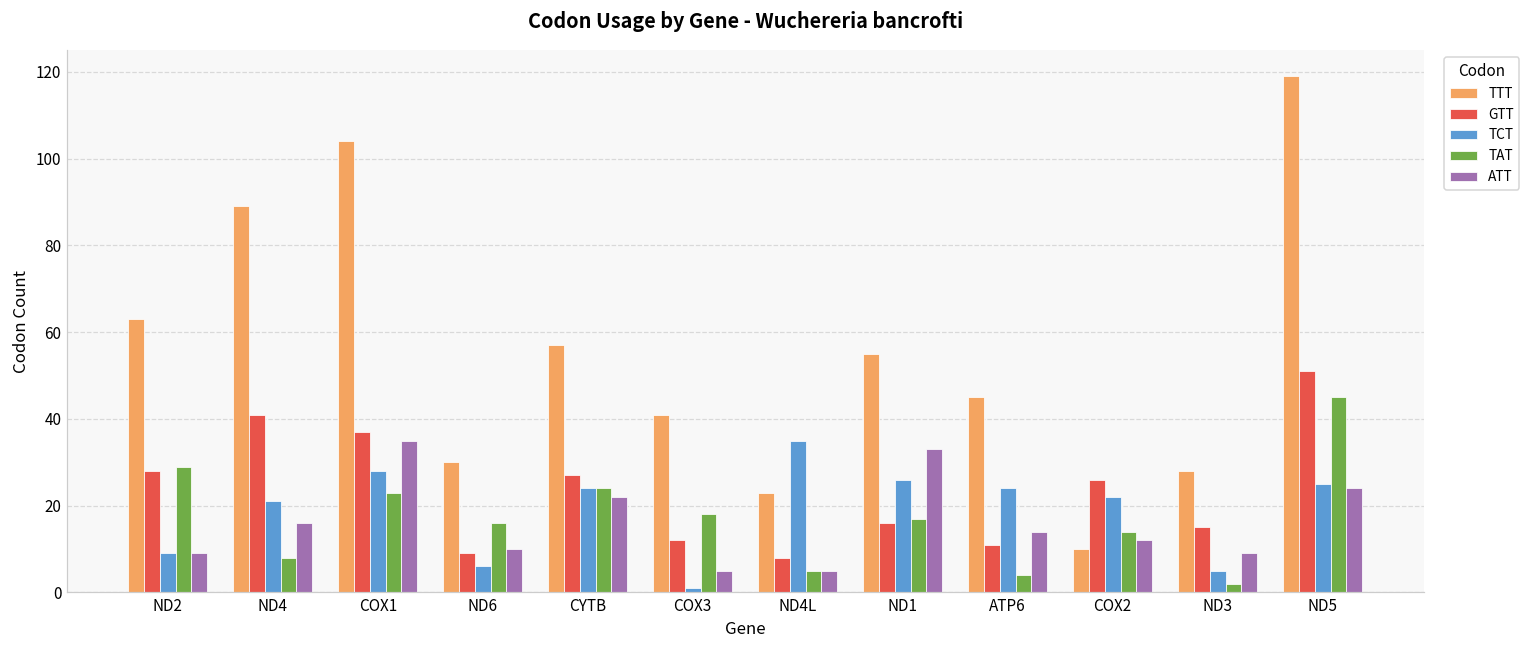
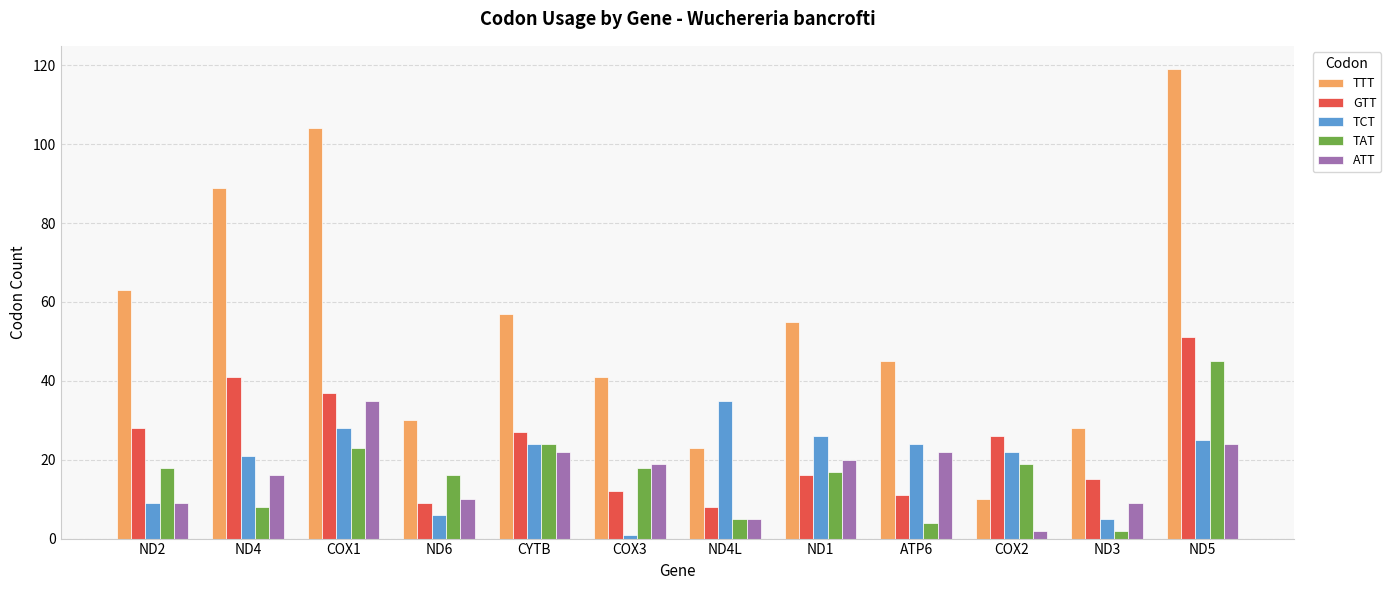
  {
    "TTT": {
      "ND2": 63,
      "ND4": 89,
      "COX1": 104,
      "ND6": 30,
      "CYTB": 57,
      "COX3": 41,
      "ND4L": 23,
      "ND1": 55,
      "ATP6": 45,
      "COX2": 10,
      "ND3": 28,
      "ND5": 119
    },
    "GTT": {
      "ND2": 28,
      "ND4": 41,
      "COX1": 37,
      "ND6": 9,
      "CYTB": 27,
      "COX3": 12,
      "ND4L": 8,
      "ND1": 16,
      "ATP6": 11,
      "COX2": 26,
      "ND3": 15,
      "ND5": 51
    },
    "TCT": {
      "ND2": 9,
      "ND4": 21,
      "COX1": 28,
      "ND6": 6,
      "CYTB": 24,
      "COX3": 1,
      "ND4L": 35,
      "ND1": 26,
      "ATP6": 24,
      "COX2": 22,
      "ND3": 5,
      "ND5": 25
    },
    "TAT": {
-     "ND2": 29,
+     "ND2": 18,
      "ND4": 8,
      "COX1": 23,
      "ND6": 16,
      "CYTB": 24,
      "COX3": 18,
      "ND4L": 5,
      "ND1": 17,
      "ATP6": 4,
-     "COX2": 14,
+     "COX2": 19,
      "ND3": 2,
      "ND5": 45
    },
    "ATT": {
      "ND2": 9,
      "ND4": 16,
      "COX1": 35,
      "ND6": 10,
      "CYTB": 22,
-     "COX3": 5,
+     "COX3": 19,
      "ND4L": 5,
-     "ND1": 33,
-     "ATP6": 14,
-     "COX2": 12,
+     "ND1": 20,
+     "ATP6": 22,
+     "COX2": 2,
      "ND3": 9,
      "ND5": 24
    }
  }
